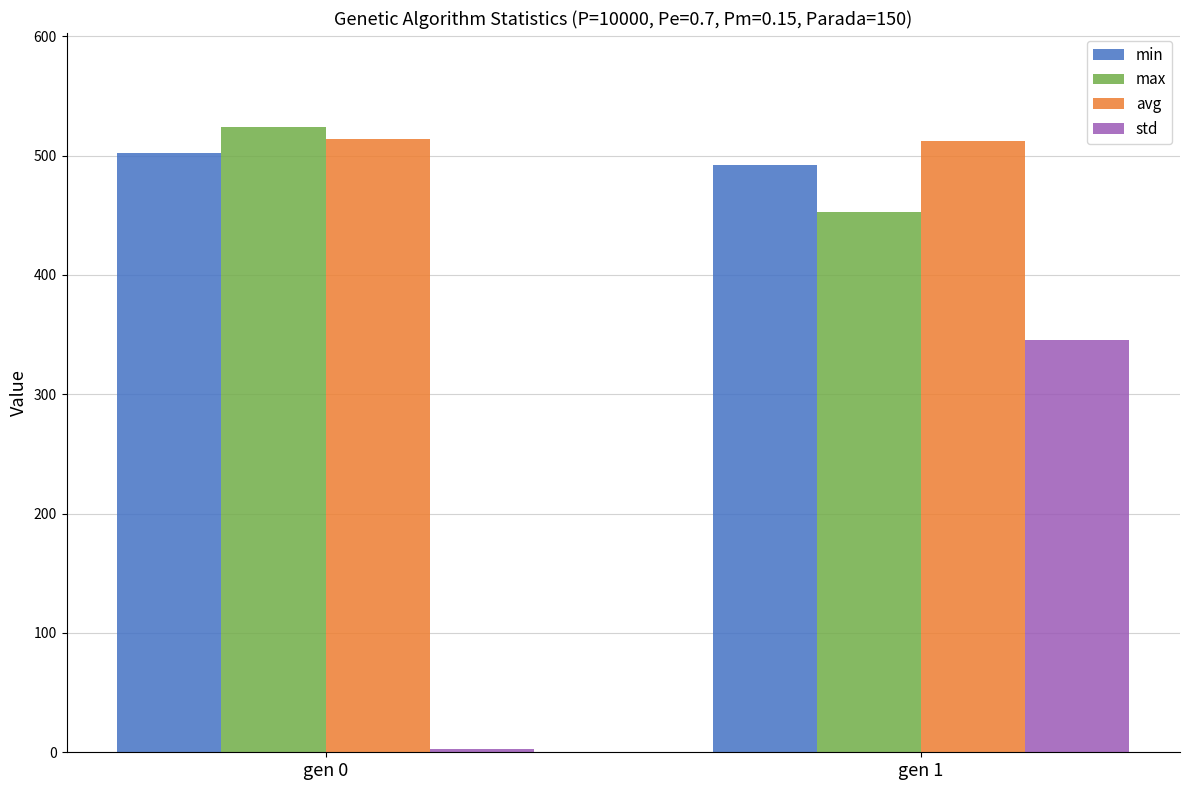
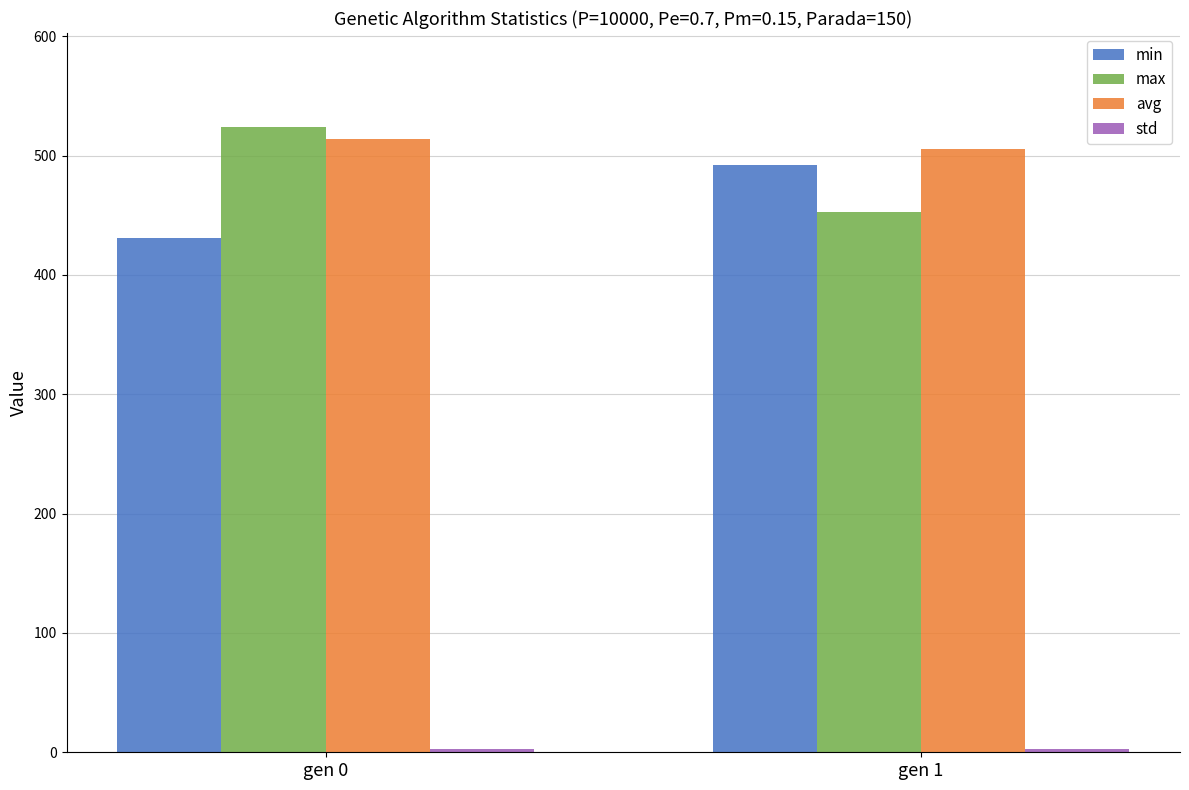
  {
    "min": {
-     "gen 0": 502,
+     "gen 0": 431,
      "gen 1": 492
    },
    "max": {
      "gen 0": 524,
      "gen 1": 453
    },
    "avg": {
      "gen 0": 514,
-     "gen 1": 512
+     "gen 1": 505
    },
    "std": {
      "gen 0": 3,
-     "gen 1": 345
+     "gen 1": 3
    }
  }
